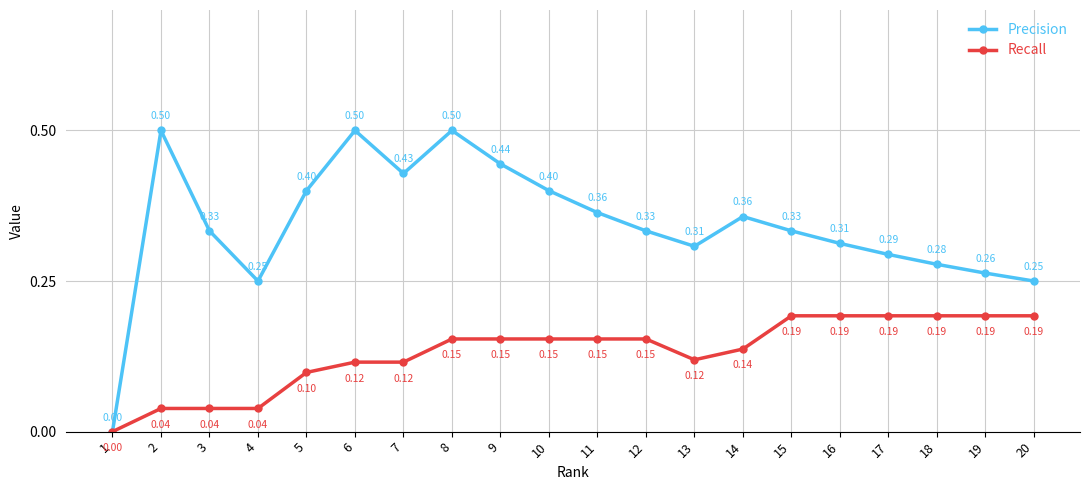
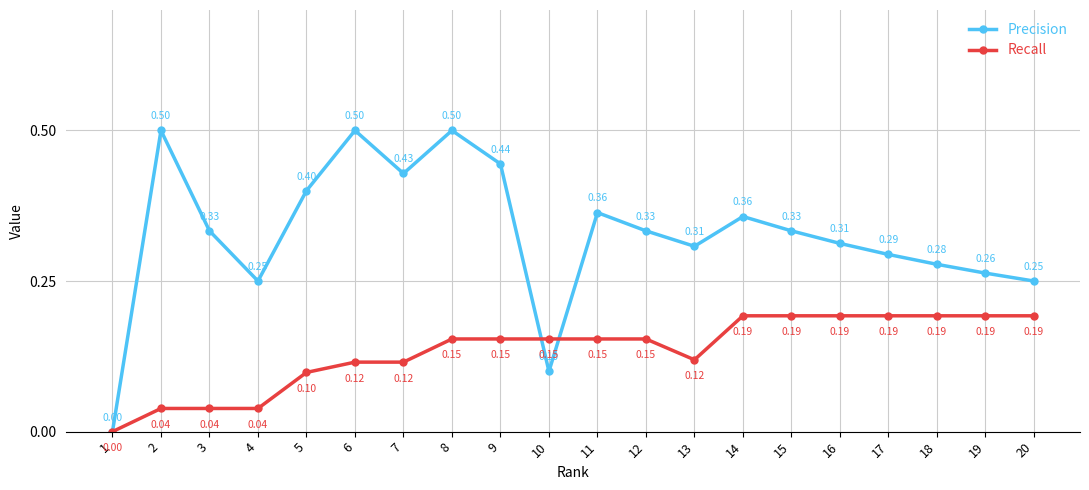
  {
    "Precision": {
      "2": 0.50,
      "3": 0.33,
      "4": 0.25,
      "5": 0.40,
      "6": 0.50,
      "7": 0.43,
      "8": 0.50,
      "9": 0.44,
-     "10": 0.40,
+     "10": 0.10,
      "11": 0.36,
      "12": 0.33,
      "13": 0.31,
      "14": 0.36,
      "15": 0.33,
      "16": 0.31,
      "17": 0.29,
      "18": 0.28,
      "19": 0.26,
      "20": 0.25
    },
    "Recall": {
      "2": 0.04,
      "3": 0.04,
      "4": 0.04,
      "5": 0.10,
      "6": 0.12,
      "7": 0.12,
      "8": 0.15,
      "9": 0.15,
      "10": 0.15,
      "11": 0.15,
      "12": 0.15,
      "13": 0.12,
-     "14": 0.14,
+     "14": 0.19,
      "15": 0.19,
      "16": 0.19,
      "17": 0.19,
      "18": 0.19,
      "19": 0.19,
      "20": 0.19
    }
  }
